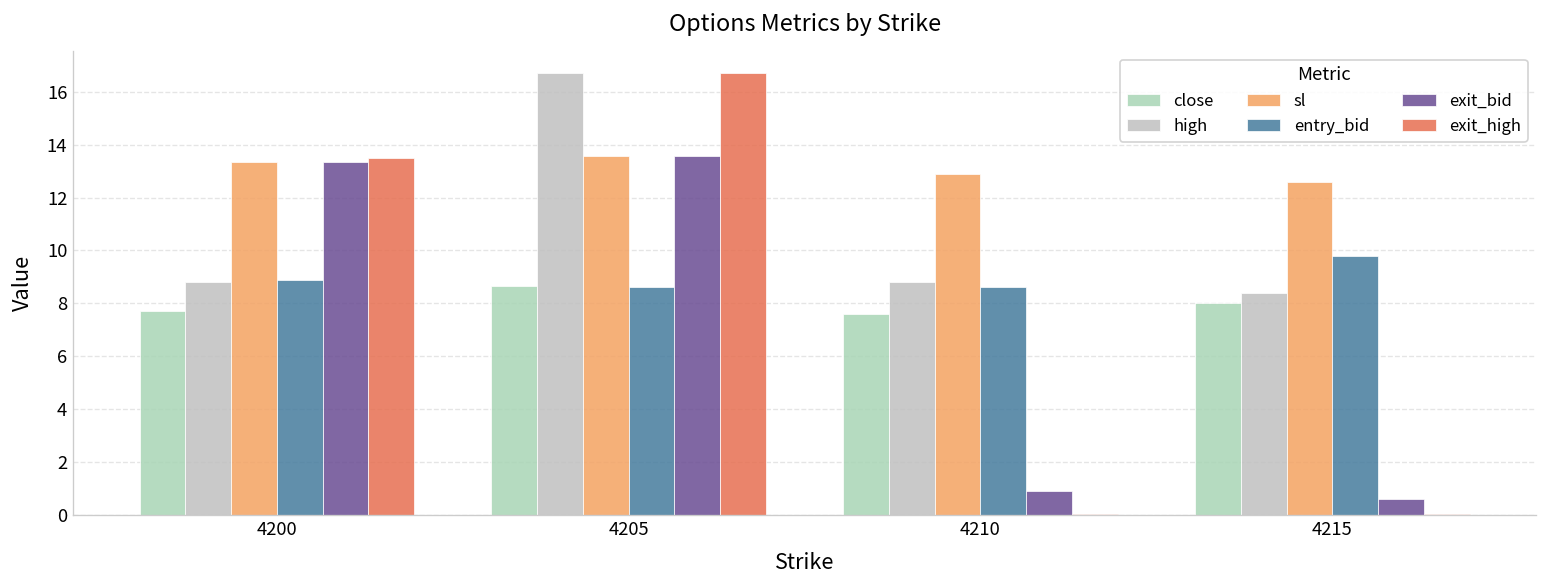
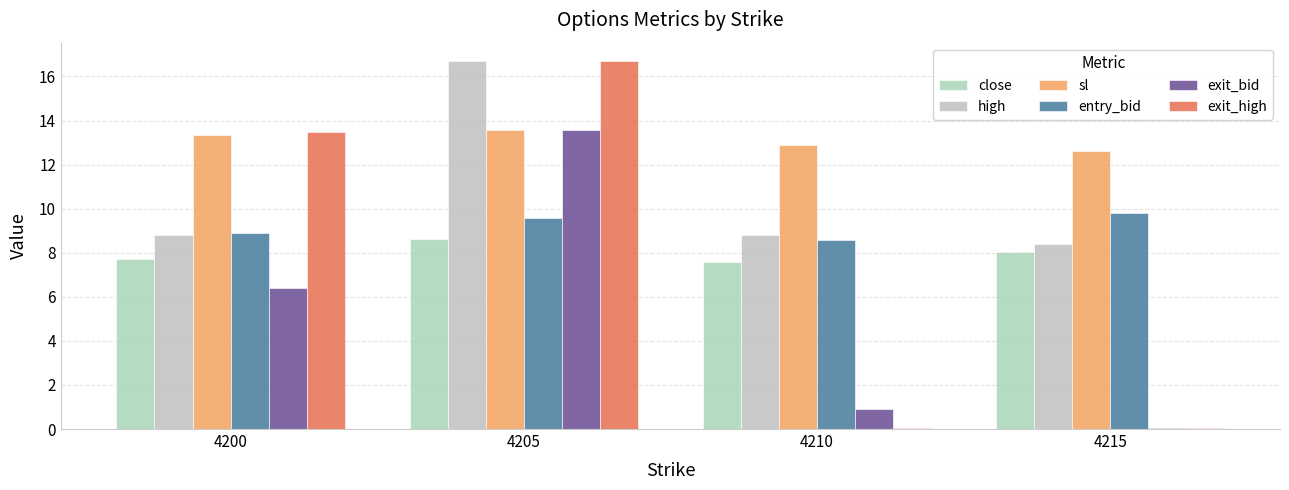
  {
    "entry_bid": {
      "4200": 8.9,
-     "4205": 8.6,
+     "4205": 9.6,
      "4210": 8.6,
      "4215": 9.8
    },
    "exit_bid": {
-     "4200": 13.4,
+     "4200": 6.4,
      "4205": 13.6,
      "4210": 0.9,
-     "4215": 0.6
+     "4215": 0.1
    }
  }
